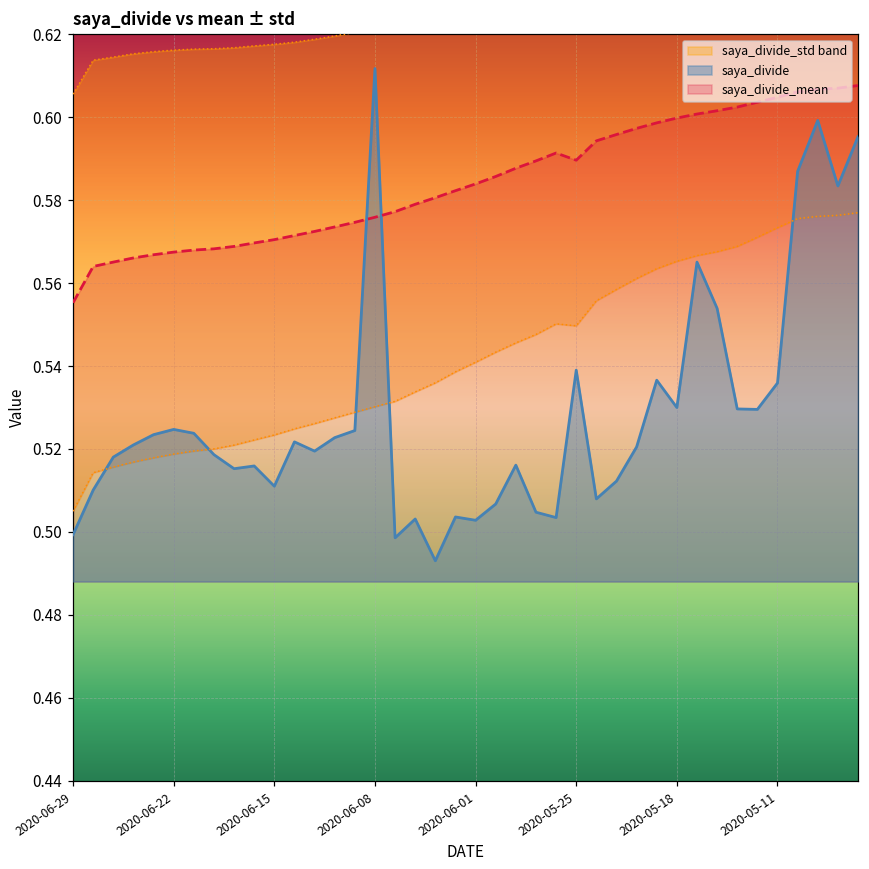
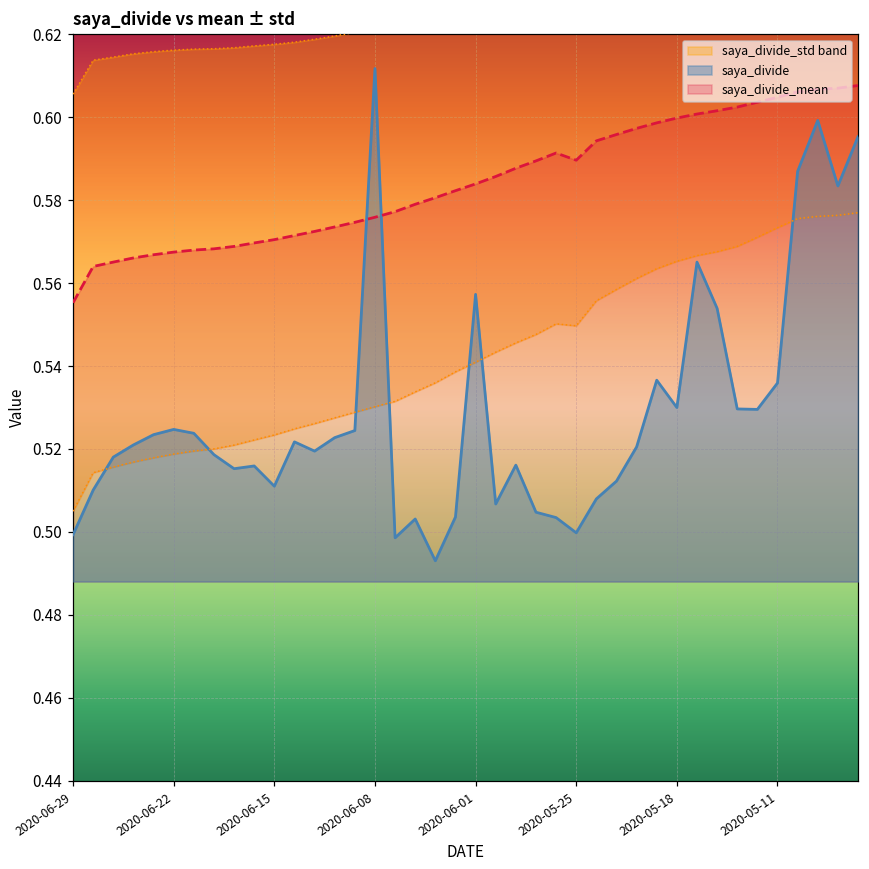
  {
    "saya_divide": {
      "2020-06-29": 0.499,
      "2020-06-22": 0.525,
      "2020-06-15": 0.511,
      "2020-06-08": 0.612,
-     "2020-06-01": 0.503,
-     "2020-05-25": 0.539,
+     "2020-06-01": 0.557,
+     "2020-05-25": 0.500,
      "2020-05-18": 0.530,
      "2020-05-11": 0.536
    },
    "saya_divide_mean": {
      "2020-06-29": 0.555,
      "2020-06-22": 0.567,
      "2020-06-15": 0.571,
      "2020-06-08": 0.576,
      "2020-06-01": 0.584,
      "2020-05-25": 0.590,
      "2020-05-18": 0.600,
      "2020-05-11": 0.605
    }
  }
